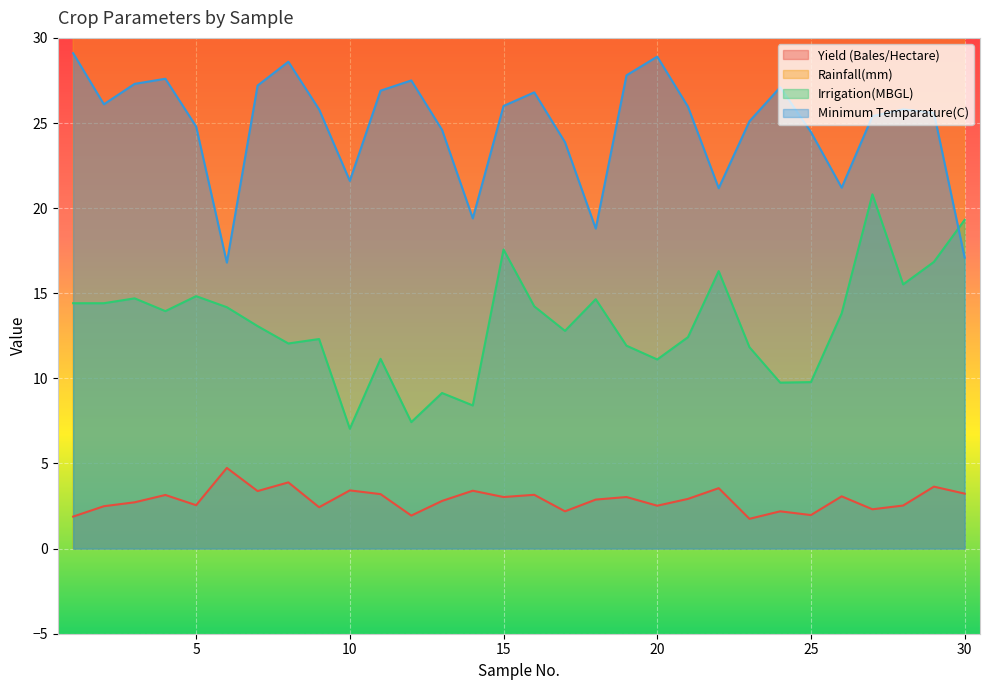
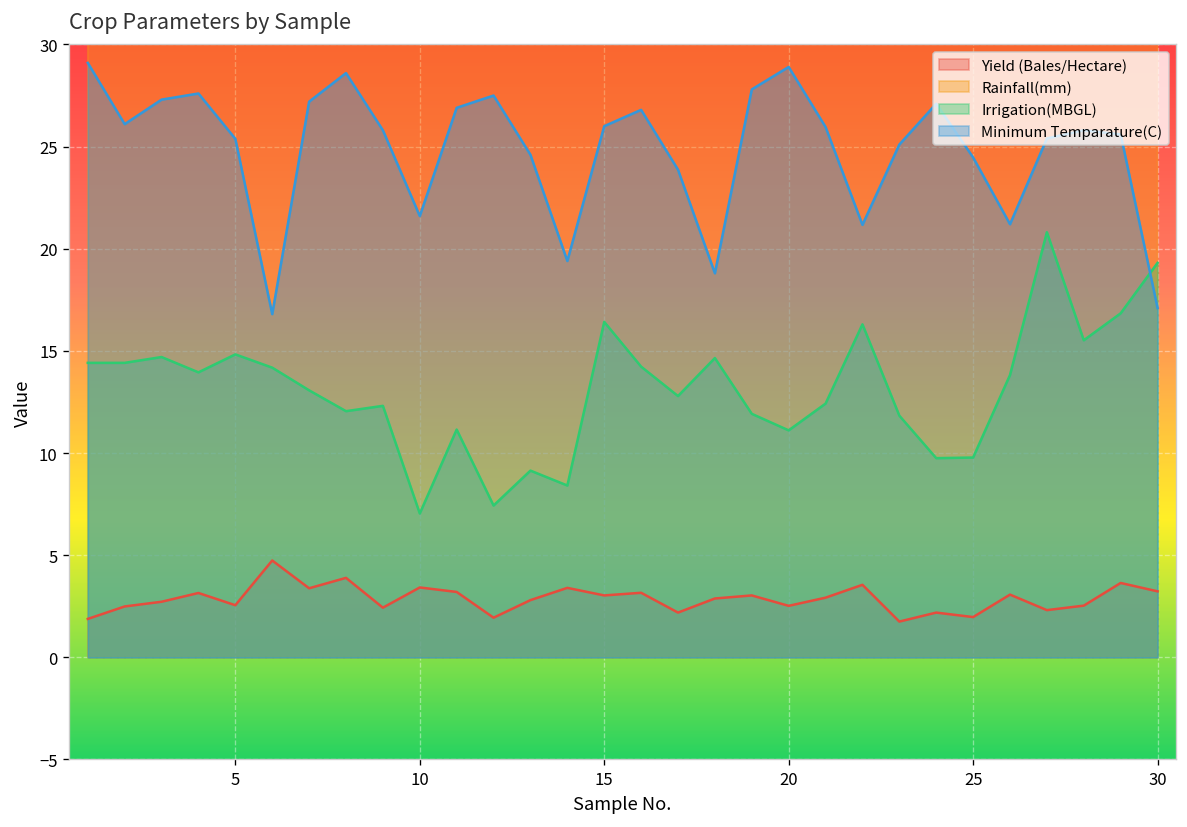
  {
    "Irrigation(MBGL)": {
      "5": 14.8,
      "10": 7.0,
-     "15": 17.6,
+     "15": 16.4,
      "20": 11.1,
      "25": 9.8,
      "30": 19.3
    },
    "Minimum Temparature(C)": {
-     "5": 24.8,
+     "5": 25.4,
      "10": 21.6,
      "15": 26.0,
      "20": 28.9,
      "25": 24.5,
      "30": 17.1
    }
  }
